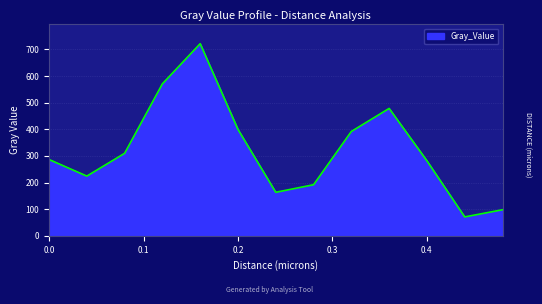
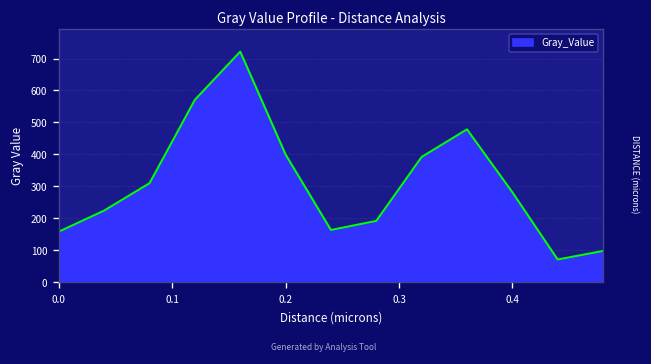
  {
-   "0.0": 290,
+   "0.0": 160,
    "0.2": 400,
    "0.4": 280
  }
